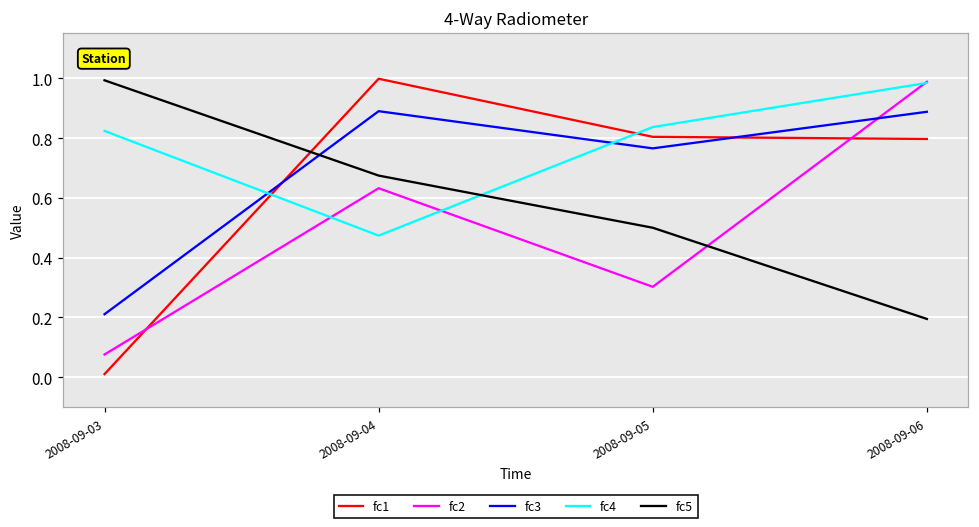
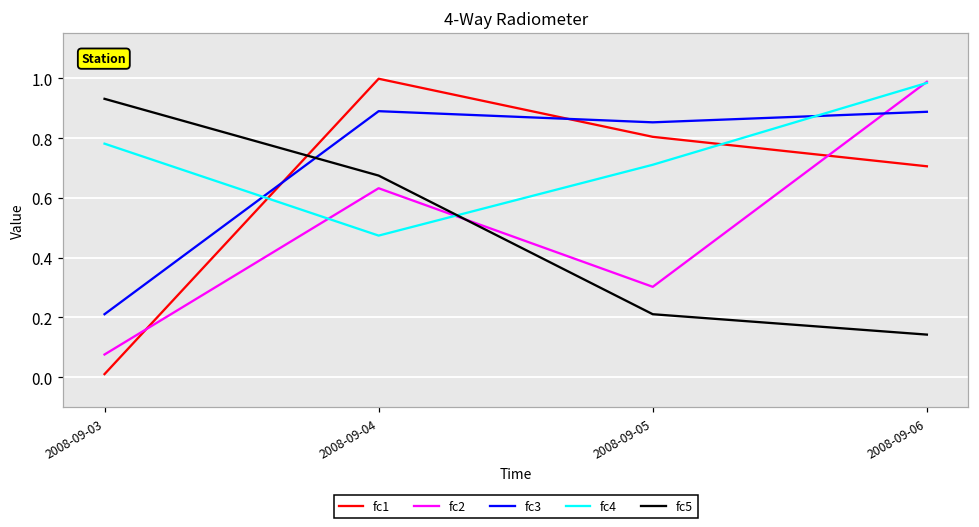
  {
    "fc1": {
      "2008-09-03": 0.01,
      "2008-09-04": 1.00,
      "2008-09-05": 0.80,
-     "2008-09-06": 0.80
+     "2008-09-06": 0.71
    },
    "fc2": {
      "2008-09-03": 0.08,
      "2008-09-04": 0.63,
      "2008-09-05": 0.30
    },
    "fc3": {
      "2008-09-03": 0.21,
      "2008-09-04": 0.89,
-     "2008-09-05": 0.77,
+     "2008-09-05": 0.85,
      "2008-09-06": 0.89
    },
    "fc4": {
-     "2008-09-03": 0.82,
+     "2008-09-03": 0.78,
      "2008-09-04": 0.47,
-     "2008-09-05": 0.84
+     "2008-09-05": 0.71
    },
    "fc5": {
-     "2008-09-03": 0.99,
+     "2008-09-03": 0.93,
      "2008-09-04": 0.67,
-     "2008-09-05": 0.50,
-     "2008-09-06": 0.19
+     "2008-09-05": 0.21,
+     "2008-09-06": 0.14
    }
  }
